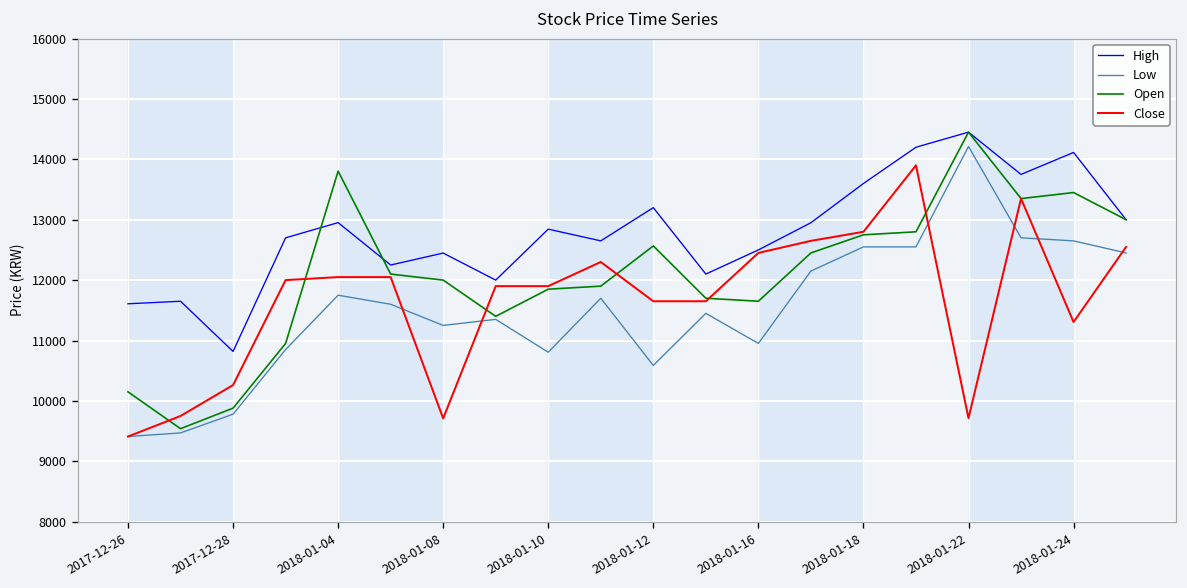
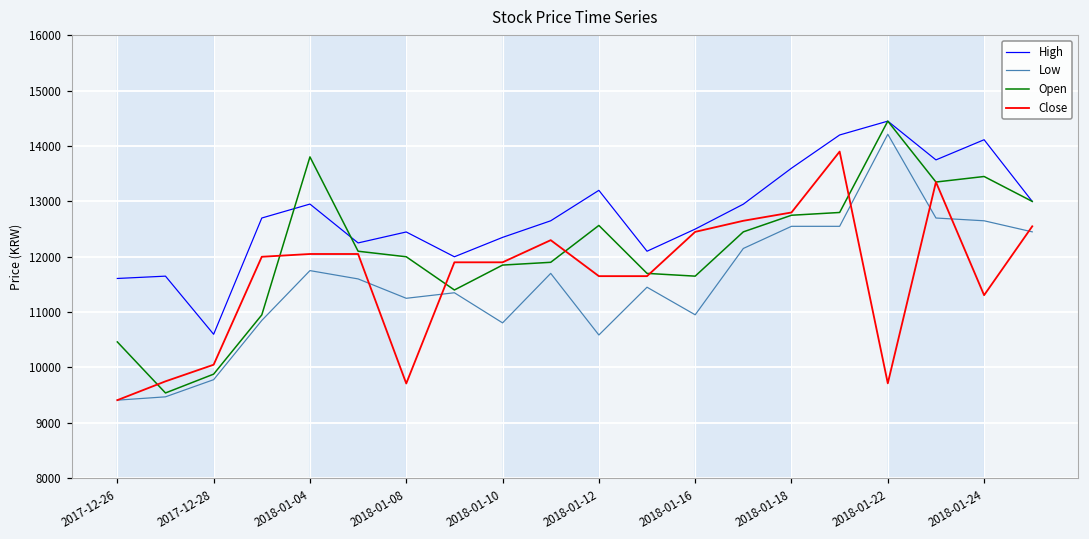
  {
    "High": {
      "2017-12-26": 11600,
-     "2017-12-28": 10800,
+     "2017-12-28": 10600,
      "2018-01-04": 13000,
      "2018-01-08": 12400,
-     "2018-01-10": 12800,
+     "2018-01-10": 12400,
      "2018-01-12": 13200,
      "2018-01-18": 13600,
      "2018-01-24": 14100
    },
    "Low": {
      "2017-12-28": 9800,
      "2018-01-04": 11800,
      "2018-01-08": 11300,
      "2018-01-10": 10800,
      "2018-01-12": 10600,
      "2018-01-16": 11000,
      "2018-01-18": 12600,
      "2018-01-22": 14200,
      "2018-01-24": 12700
    },
    "Open": {
-     "2017-12-26": 10200,
+     "2017-12-26": 10500,
      "2017-12-28": 9900,
      "2018-01-04": 13800,
      "2018-01-08": 12000,
      "2018-01-12": 12600,
      "2018-01-16": 11700,
      "2018-01-24": 13500
    },
    "Close": {
-     "2017-12-28": 10300,
+     "2017-12-28": 10100,
      "2018-01-04": 12100,
      "2018-01-08": 9700,
      "2018-01-12": 11700,
      "2018-01-22": 9700,
      "2018-01-24": 11300
    }
  }
